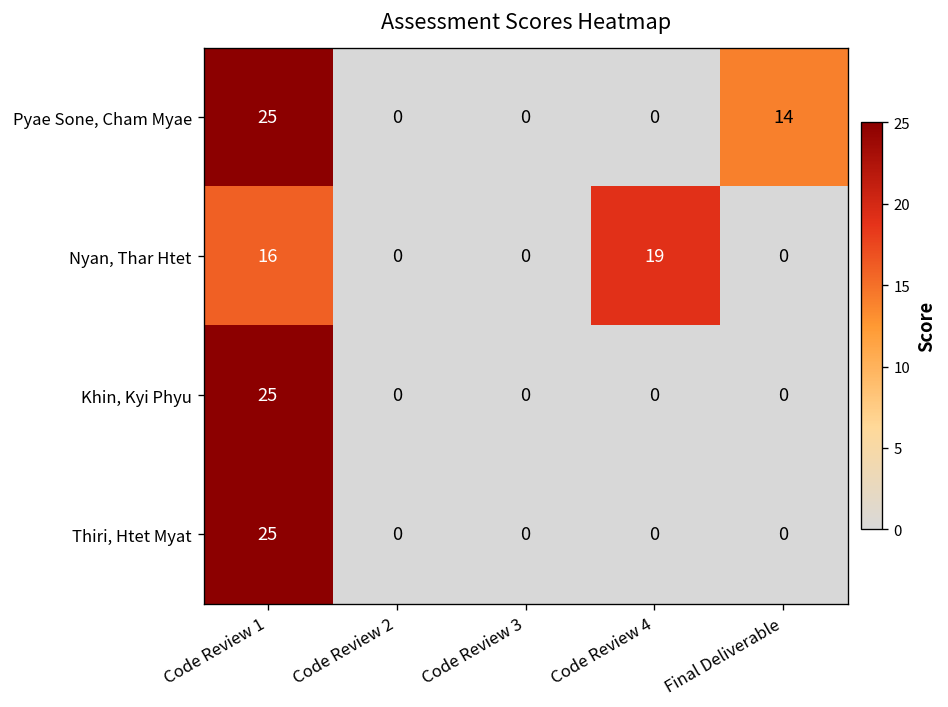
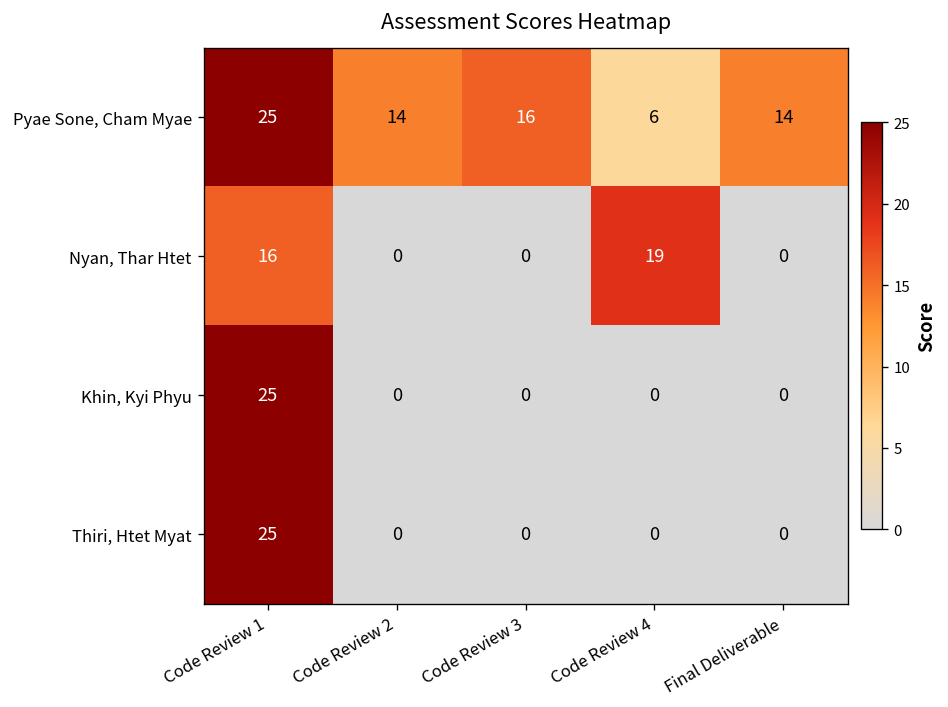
  {
    "Pyae Sone, Cham Myae": {
      "Code Review 1": 25,
-     "Code Review 2": 0,
-     "Code Review 3": 0,
-     "Code Review 4": 0,
+     "Code Review 2": 14,
+     "Code Review 3": 16,
+     "Code Review 4": 6,
      "Final Deliverable": 14
    },
    "Nyan, Thar Htet": {
      "Code Review 1": 16,
      "Code Review 2": 0,
      "Code Review 3": 0,
      "Code Review 4": 19,
      "Final Deliverable": 0
    },
    "Khin, Kyi Phyu": {
      "Code Review 1": 25,
      "Code Review 2": 0,
      "Code Review 3": 0,
      "Code Review 4": 0,
      "Final Deliverable": 0
    },
    "Thiri, Htet Myat": {
      "Code Review 1": 25,
      "Code Review 2": 0,
      "Code Review 3": 0,
      "Code Review 4": 0,
      "Final Deliverable": 0
    }
  }
